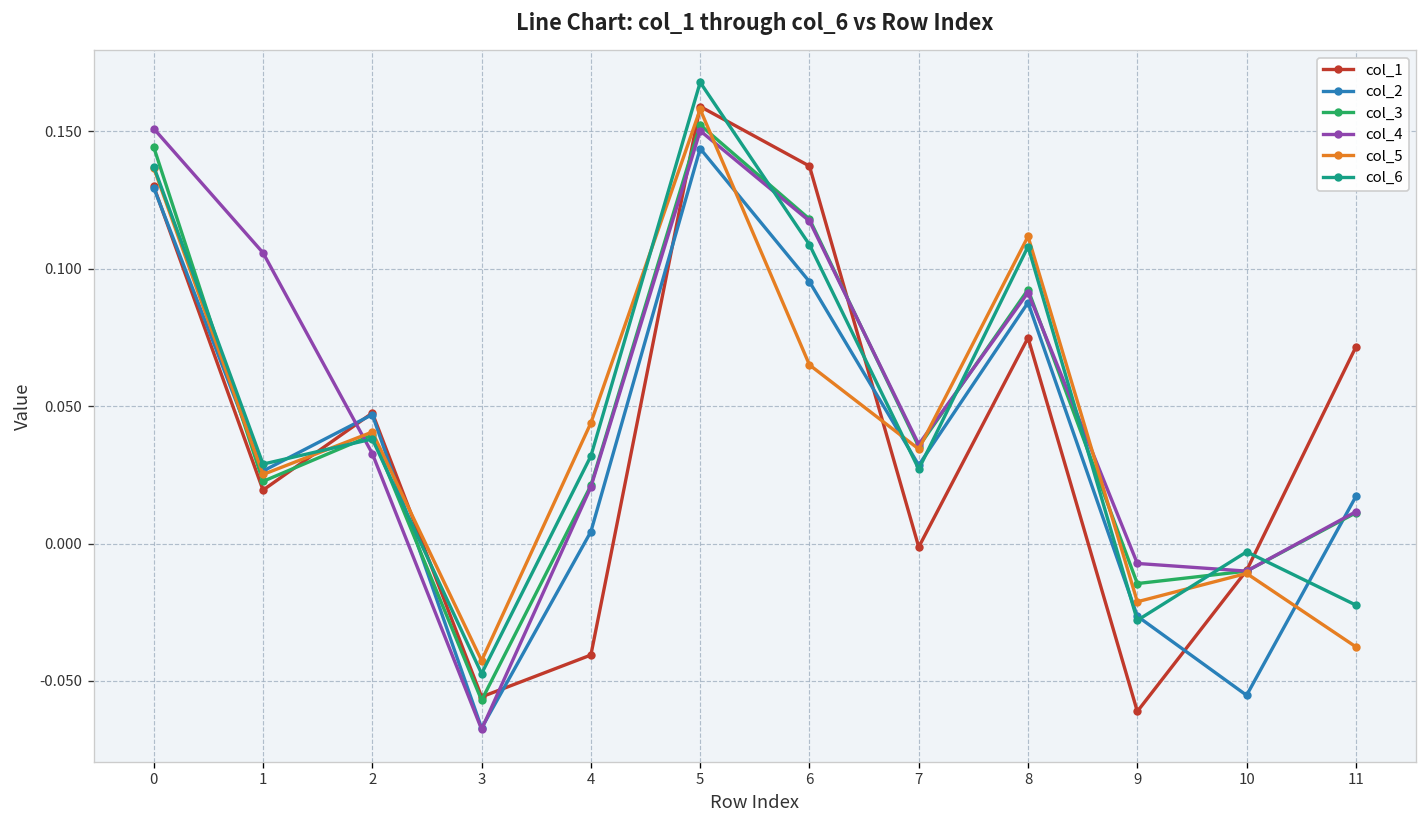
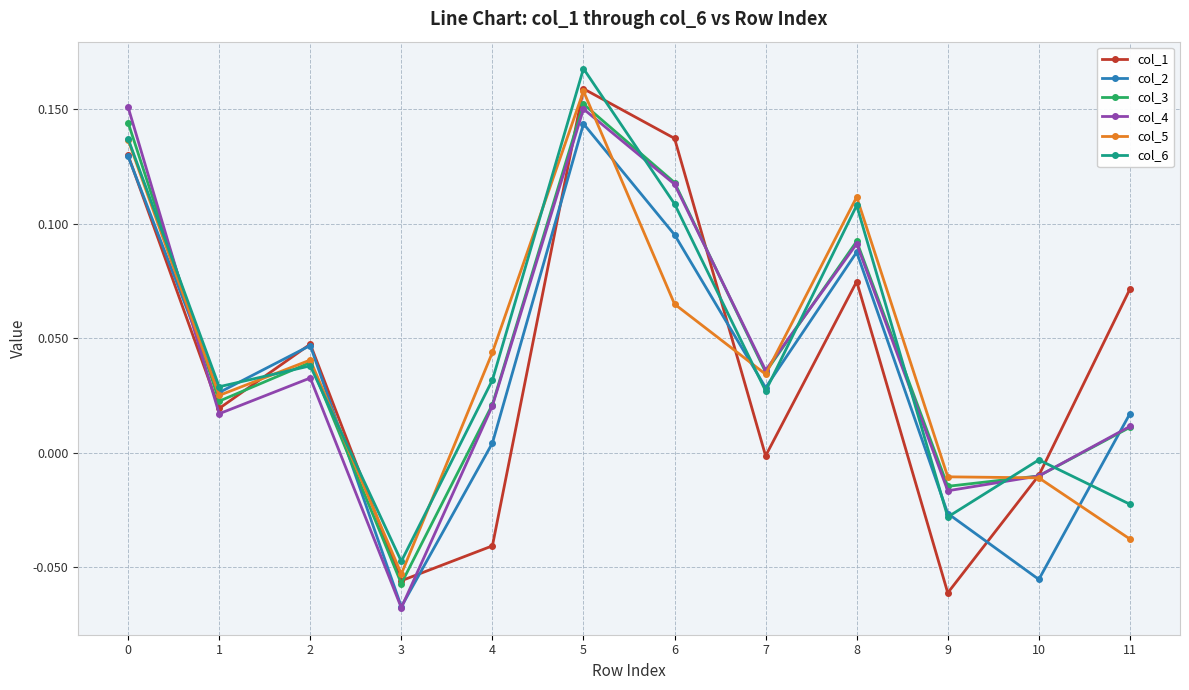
  {
    "col_1": {
      "1": 0.019,
      "3": -0.056,
      "4": -0.041,
      "6": 0.137,
      "7": -0.001,
      "8": 0.075,
      "9": -0.061,
      "11": 0.072
    },
    "col_2": {
      "1": 0.026,
      "4": 0.004,
      "5": 0.144,
      "6": 0.095,
      "7": 0.029,
      "8": 0.088,
      "9": -0.026,
      "10": -0.055,
      "11": 0.017
    },
    "col_4": {
      "0": 0.151,
-     "1": 0.106,
+     "1": 0.017,
      "2": 0.033,
      "5": 0.150,
-     "9": -0.007
+     "9": -0.017
    },
    "col_5": {
      "1": 0.025,
-     "3": -0.043,
+     "3": -0.053,
      "4": 0.044,
      "6": 0.065,
      "8": 0.112,
-     "9": -0.021,
+     "9": -0.010,
      "11": -0.038
    }
  }
